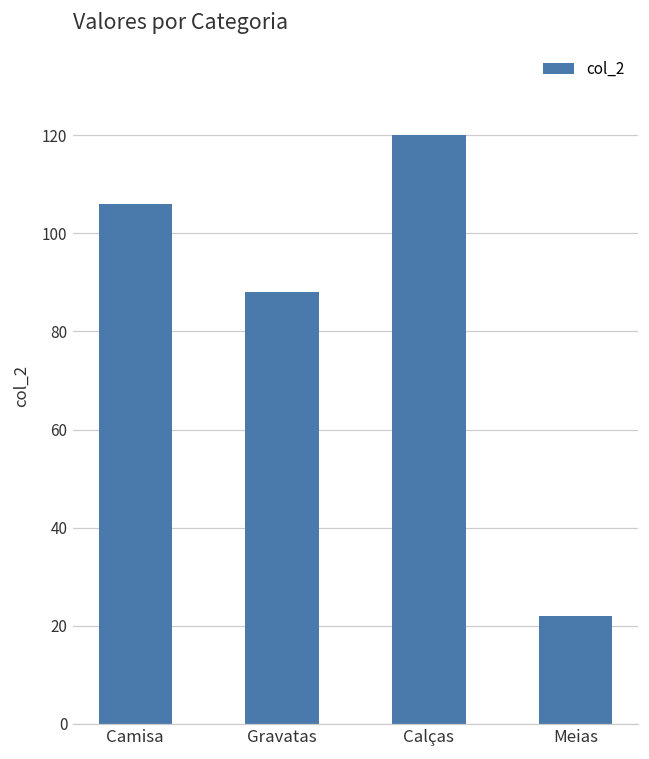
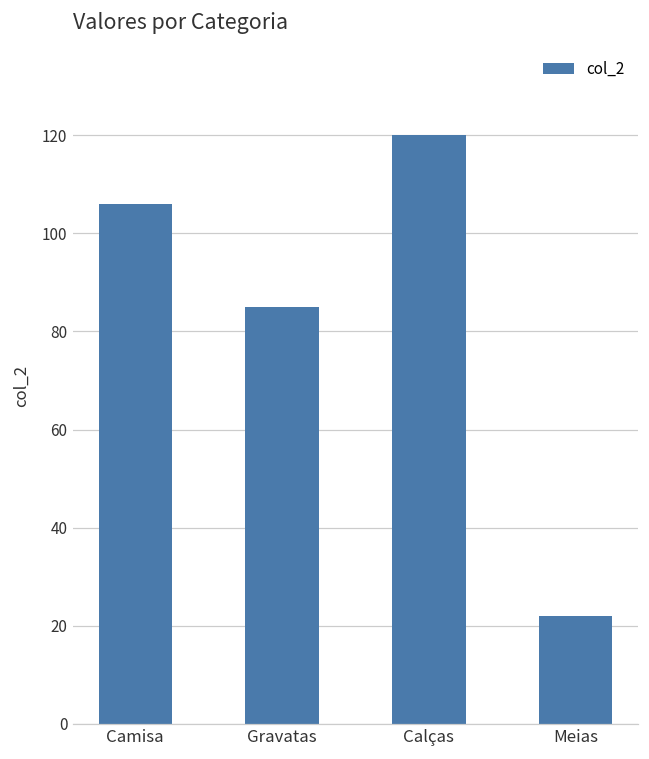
  {
    "Camisa": 106,
-   "Gravatas": 88,
+   "Gravatas": 85,
    "Calças": 120,
    "Meias": 22
  }
